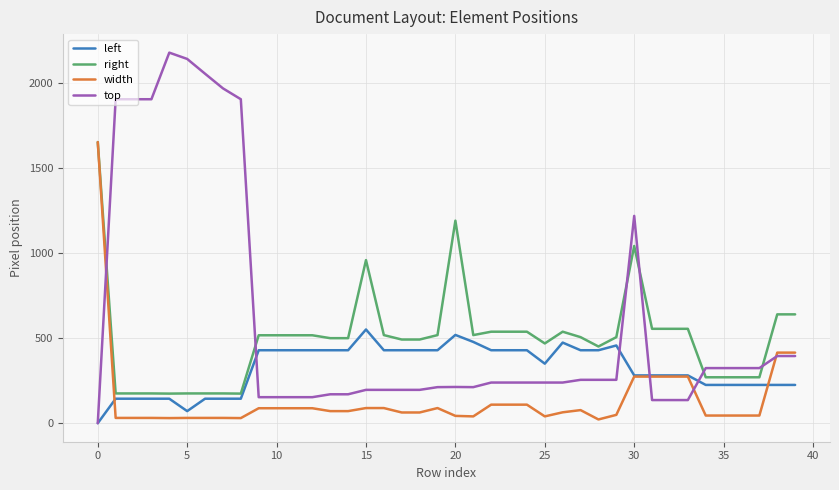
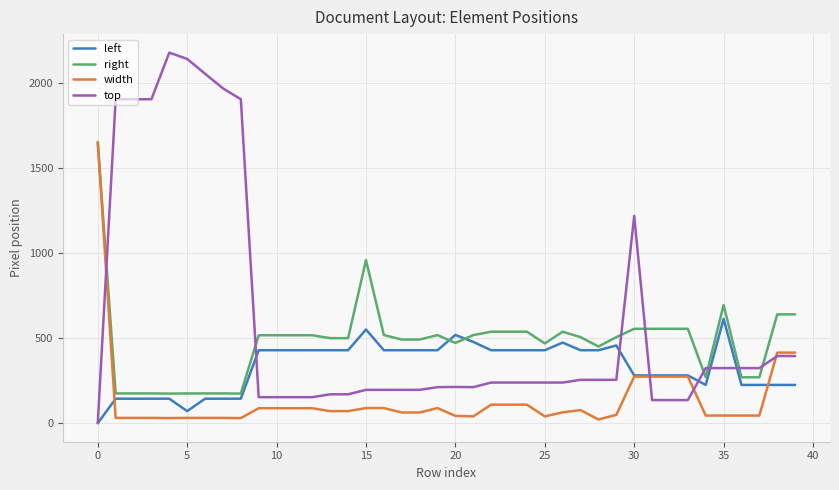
  {
    "left": {
      "5": 70,
      "10": 430,
      "15": 550,
      "20": 520,
-     "25": 350,
-     "35": 230
+     "25": 430,
+     "35": 610
    },
    "right": {
      "5": 180,
      "10": 520,
      "15": 960,
-     "20": 1190,
+     "20": 470,
      "25": 470,
-     "30": 1040,
-     "35": 270
+     "30": 560,
+     "35": 700
    },
    "width": {
      "5": 30,
      "10": 90,
      "15": 90,
      "20": 40,
      "25": 40,
      "35": 50
    },
    "top": {
      "5": 2140,
      "10": 150,
      "15": 200,
      "20": 210,
      "25": 240,
      "30": 1220,
      "35": 320
    }
  }
